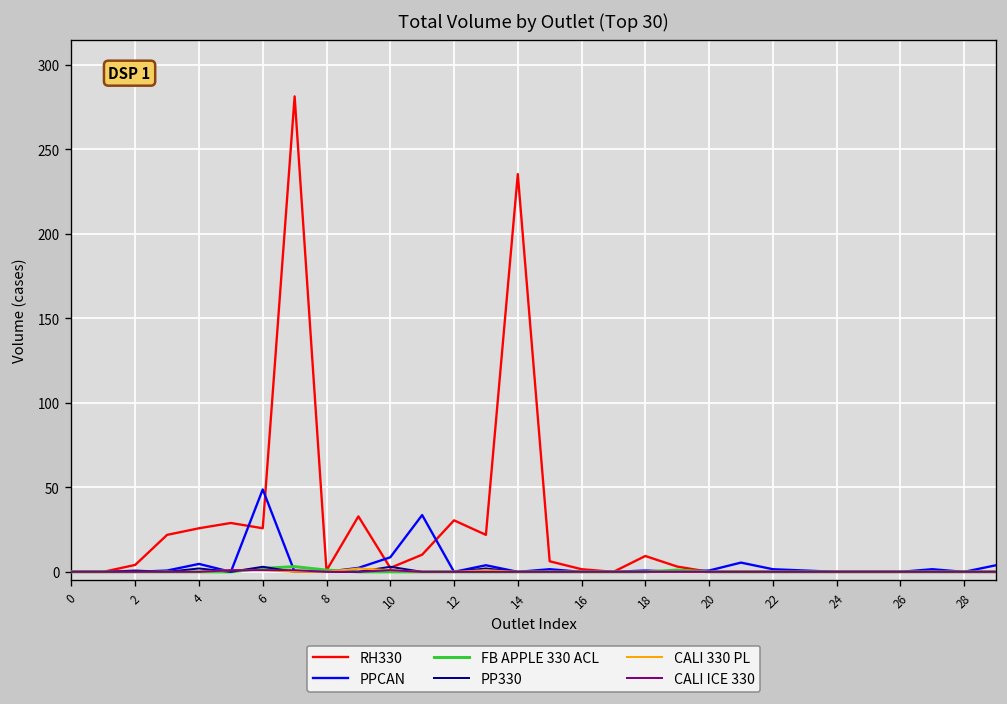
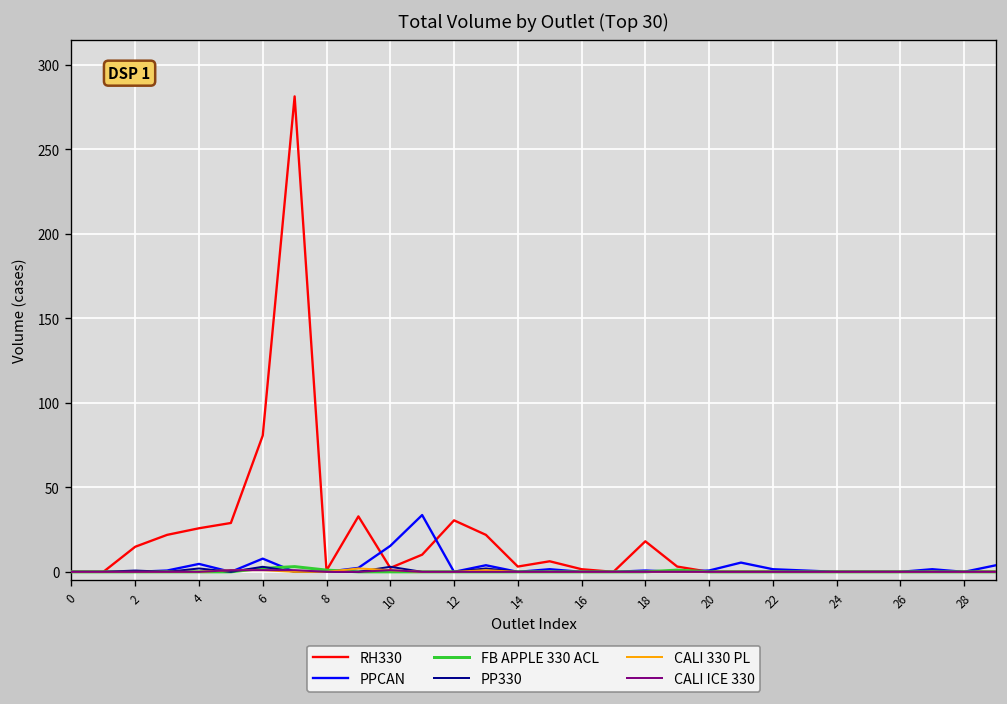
  {
    "RH330": {
-     "2": 4,
+     "2": 15,
      "4": 26,
-     "6": 26,
+     "6": 81,
      "12": 30,
-     "14": 235,
-     "18": 9
+     "14": 3,
+     "18": 18
    },
    "PPCAN": {
      "4": 5,
-     "6": 49,
-     "10": 9
+     "6": 8,
+     "10": 15
    },
    "PP330": {
      "4": 2
    }
  }
